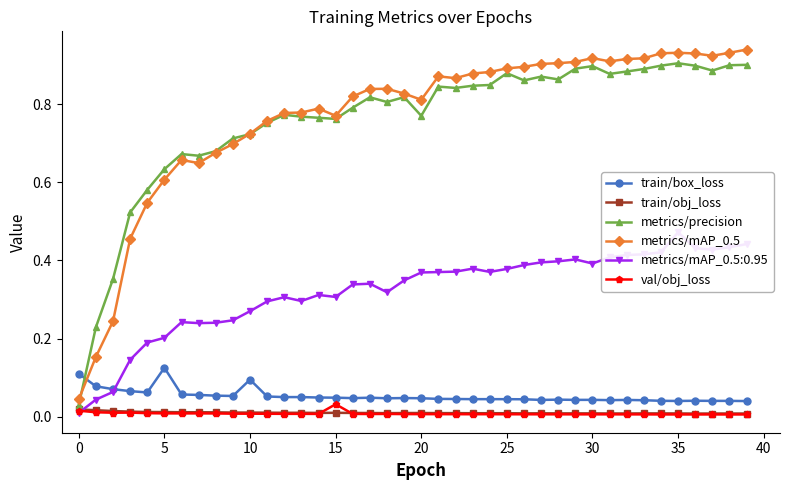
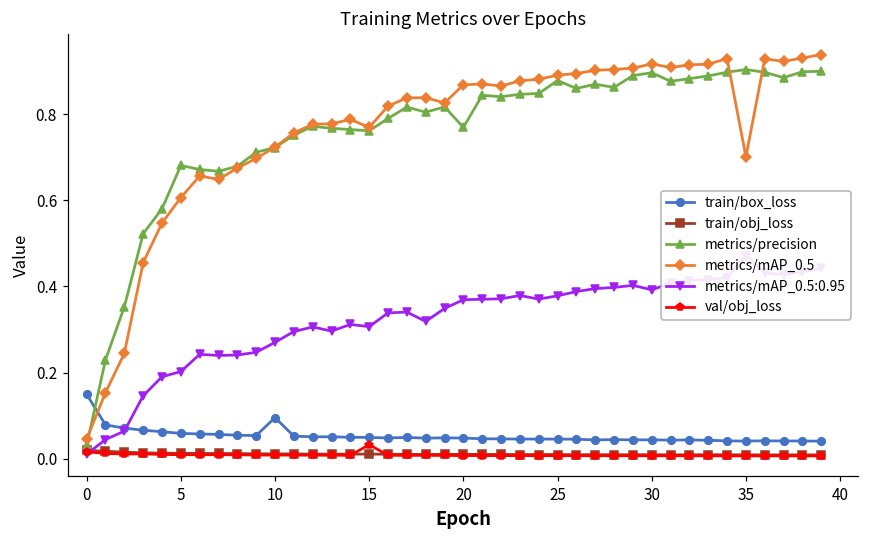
  {
    "train/box_loss": {
-     "0": 0.11,
-     "5": 0.13,
+     "0": 0.15,
+     "5": 0.06,
      "10": 0.10,
      "15": 0.05,
      "20": 0.05,
      "25": 0.05,
      "30": 0.04,
      "35": 0.04
    },
    "train/obj_loss": {
      "15": 0.01
    },
    "metrics/precision": {
      "0": 0.03,
-     "5": 0.63,
+     "5": 0.68,
      "15": 0.76,
      "20": 0.77,
      "25": 0.88,
      "30": 0.90,
      "35": 0.90
    },
    "metrics/mAP_0.5": {
      "0": 0.04,
      "5": 0.61,
      "15": 0.77,
-     "20": 0.81,
+     "20": 0.87,
      "25": 0.89,
      "30": 0.92,
-     "35": 0.93
+     "35": 0.70
    },
    "metrics/mAP_0.5:0.95": {
      "5": 0.20,
      "10": 0.27,
      "15": 0.31,
      "20": 0.37,
      "25": 0.38,
      "30": 0.39
    },
    "val/obj_loss": {
      "15": 0.03
    }
  }
